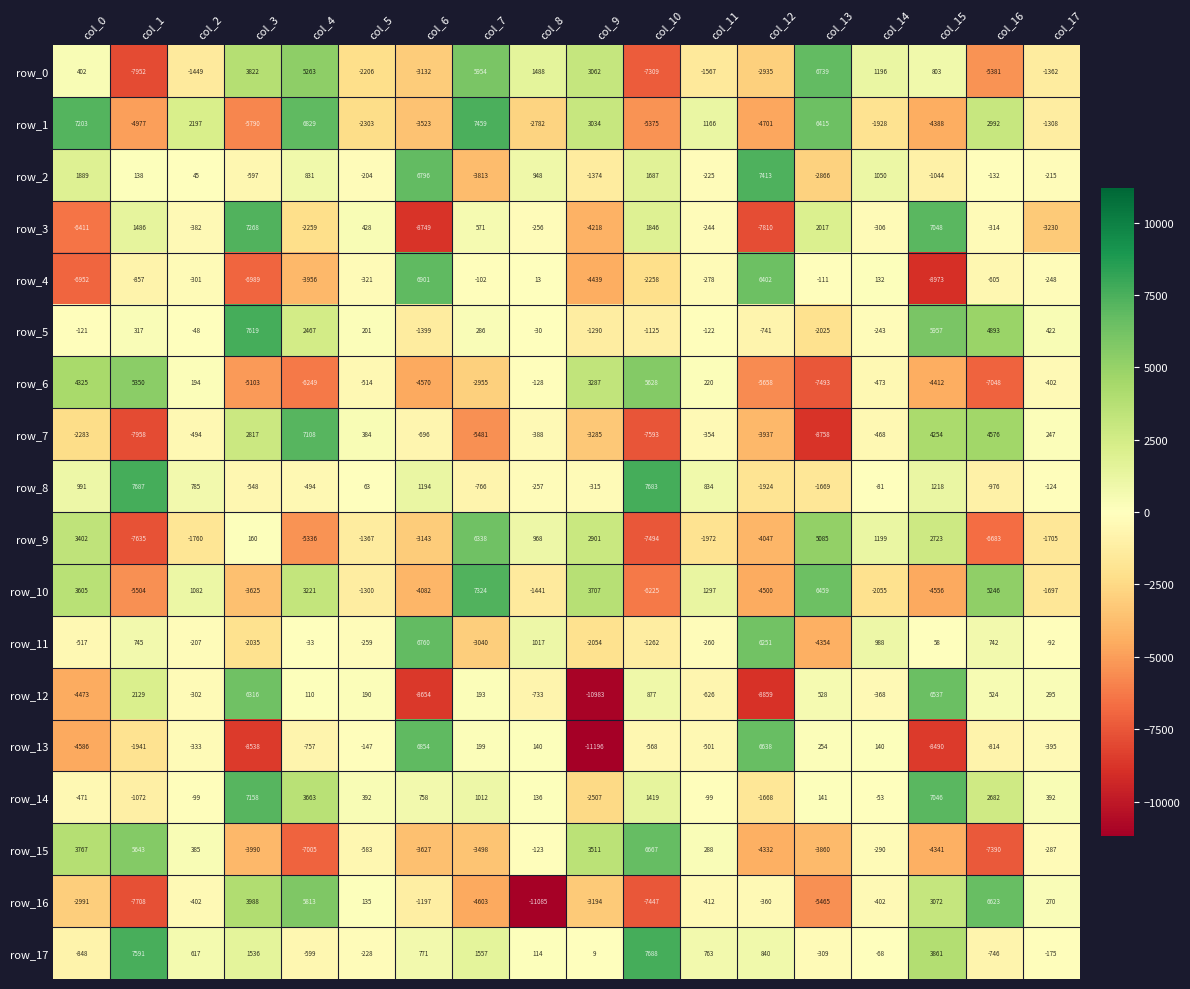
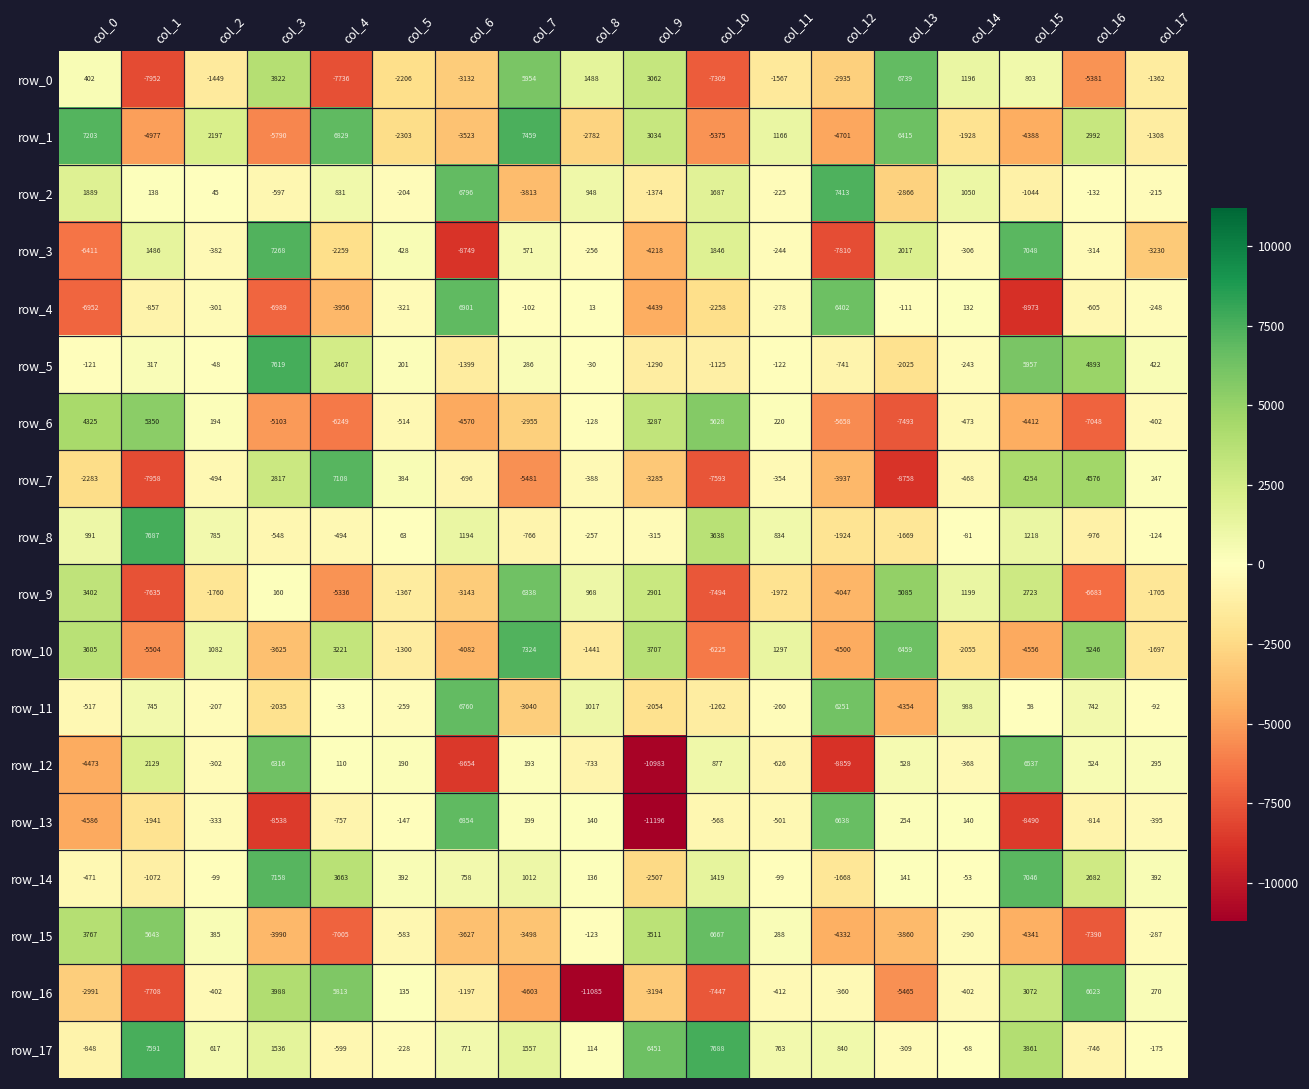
  {
    "row_0": {
      "col_0": 402,
      "col_1": -7952,
      "col_2": -1449,
      "col_3": 3822,
-     "col_4": 5263,
+     "col_4": -7736,
      "col_5": -2206,
      "col_6": -3132,
      "col_7": 5954,
      "col_8": 1488,
      "col_9": 3062,
      "col_10": -7309,
      "col_11": -1567,
      "col_12": -2935,
      "col_13": 6739,
      "col_14": 1196,
      "col_15": 803,
      "col_16": -5381,
      "col_17": -1362
    },
    "row_8": {
      "col_0": 991,
      "col_1": 7687,
      "col_2": 785,
      "col_3": -548,
      "col_4": -494,
      "col_5": 63,
      "col_6": 1194,
      "col_7": -766,
      "col_8": -257,
      "col_9": -315,
-     "col_10": 7683,
+     "col_10": 3638,
      "col_11": 834,
      "col_12": -1924,
      "col_13": -1669,
      "col_14": -81,
      "col_15": 1218,
      "col_16": -976,
      "col_17": -124
    },
    "row_17": {
      "col_0": -848,
      "col_1": 7591,
      "col_2": 617,
      "col_3": 1536,
      "col_4": -599,
      "col_5": -228,
      "col_6": 771,
      "col_7": 1557,
      "col_8": 114,
-     "col_9": 9,
+     "col_9": 6451,
      "col_10": 7688,
      "col_11": 763,
      "col_12": 840,
      "col_13": -309,
      "col_14": -68,
      "col_15": 3861,
      "col_16": -746,
      "col_17": -175
    }
  }
